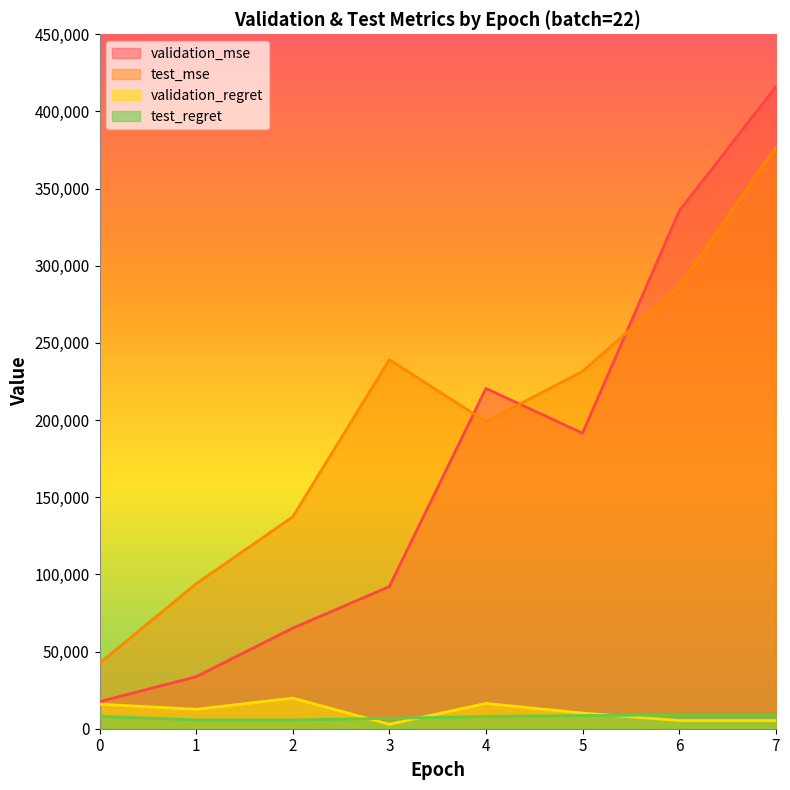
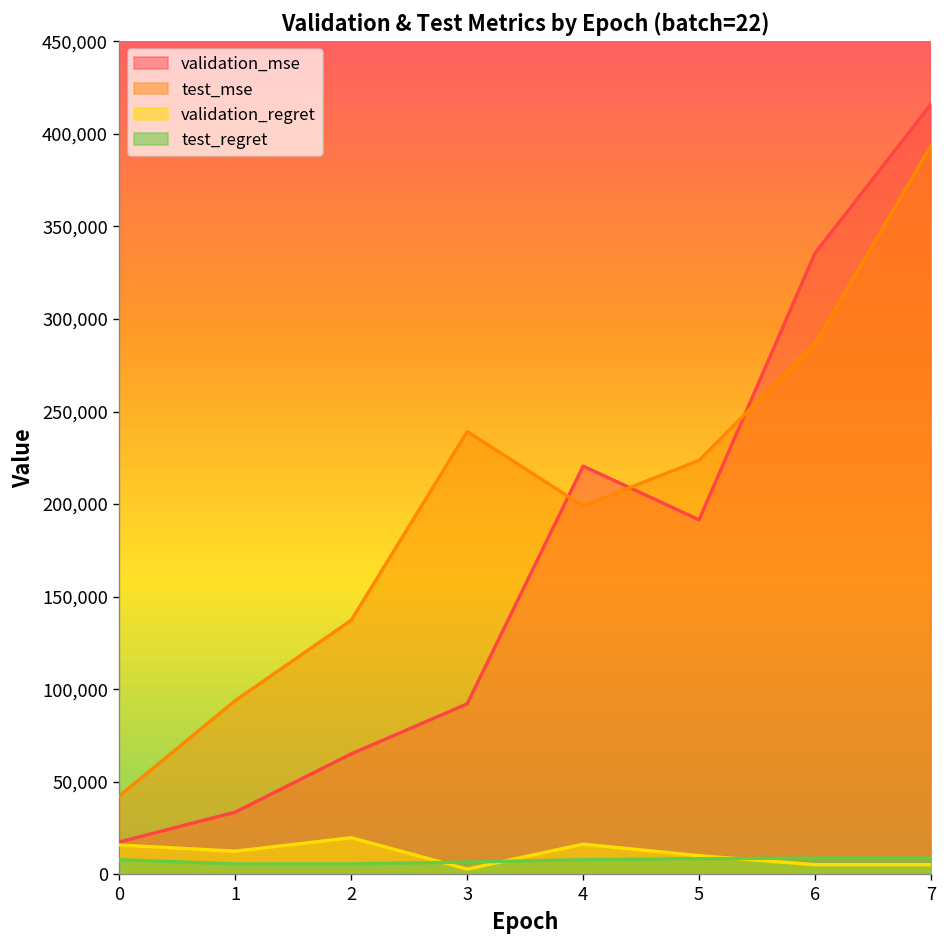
  {
    "validation_mse": {
      "0": "18,000",
      "1": "34,000",
      "2": "65,000",
      "3": "92,000",
      "4": "221,000",
      "5": "192,000",
      "6": "335,000",
      "7": "416,000"
    },
    "test_mse": {
      "0": "42,000",
      "1": "94,000",
      "2": "137,000",
      "3": "239,000",
      "4": "199,000",
-     "5": "232,000",
+     "5": "224,000",
      "6": "287,000",
-     "7": "377,000"
+     "7": "393,000"
    },
    "validation_regret": {
      "0": "16,000",
      "1": "13,000",
      "2": "20,000",
      "3": "3,000",
      "4": "16,000",
      "6": "5,000",
      "7": "5,000"
    },
    "test_regret": {
      "0": "8,000",
      "1": "6,000",
      "2": "6,000",
      "3": "7,000",
      "4": "8,000",
      "6": "9,000",
      "7": "9,000"
    }
  }
